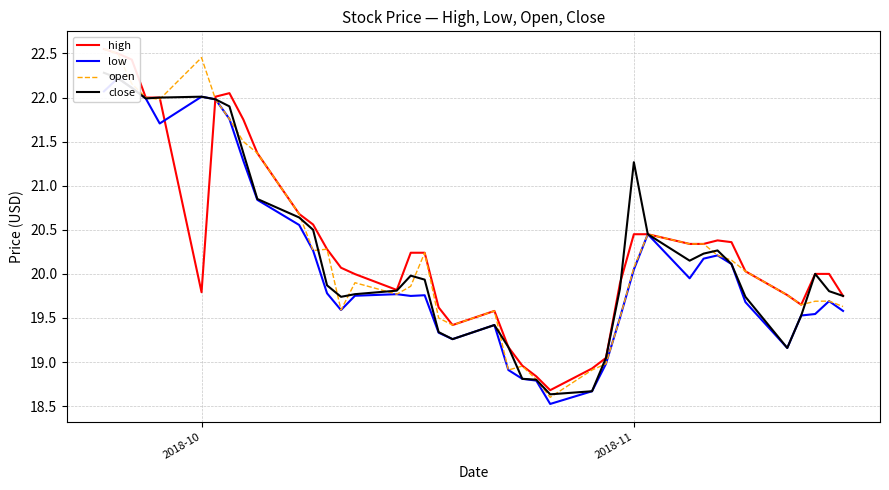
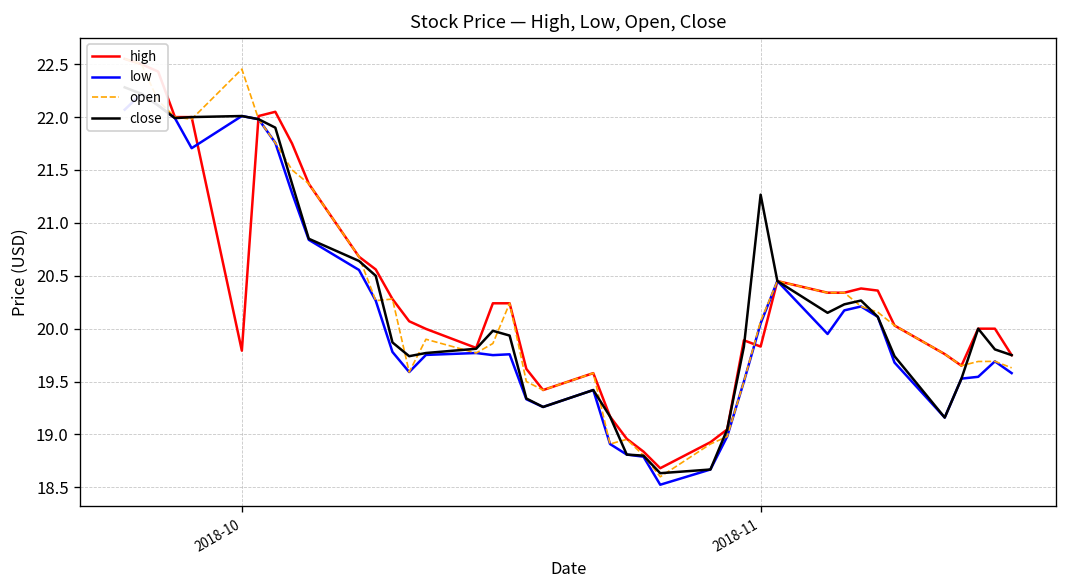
  {
    "high": {
      "2018-10": 19.8,
-     "2018-11": 20.5
+     "2018-11": 19.8
    },
    "open": {
      "2018-10": 22.5
    },
    "close": {
      "2018-11": 21.3
    }
  }
